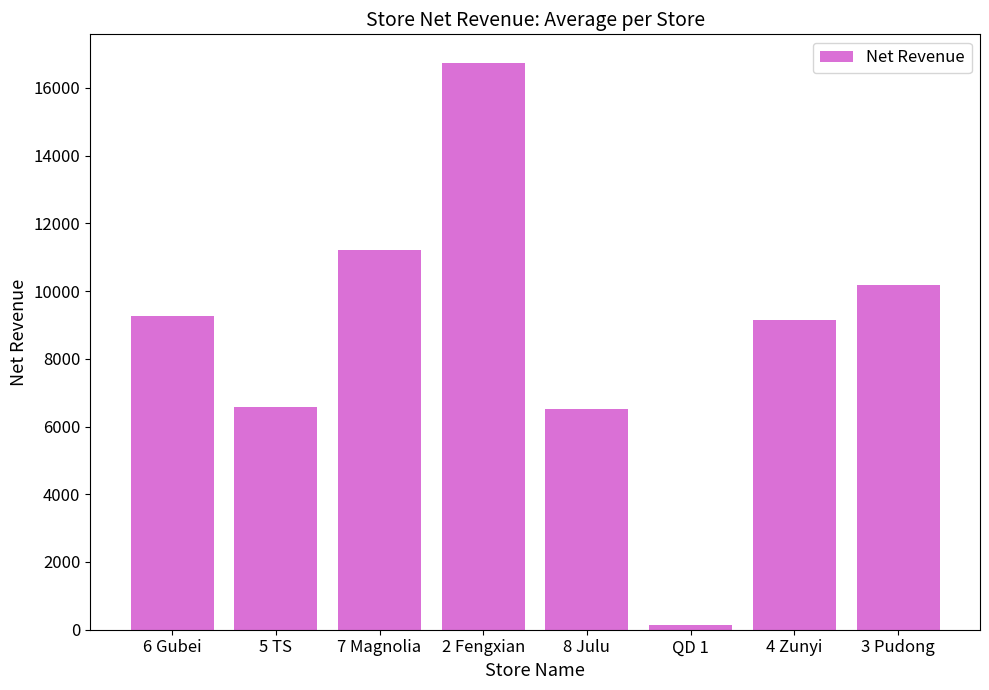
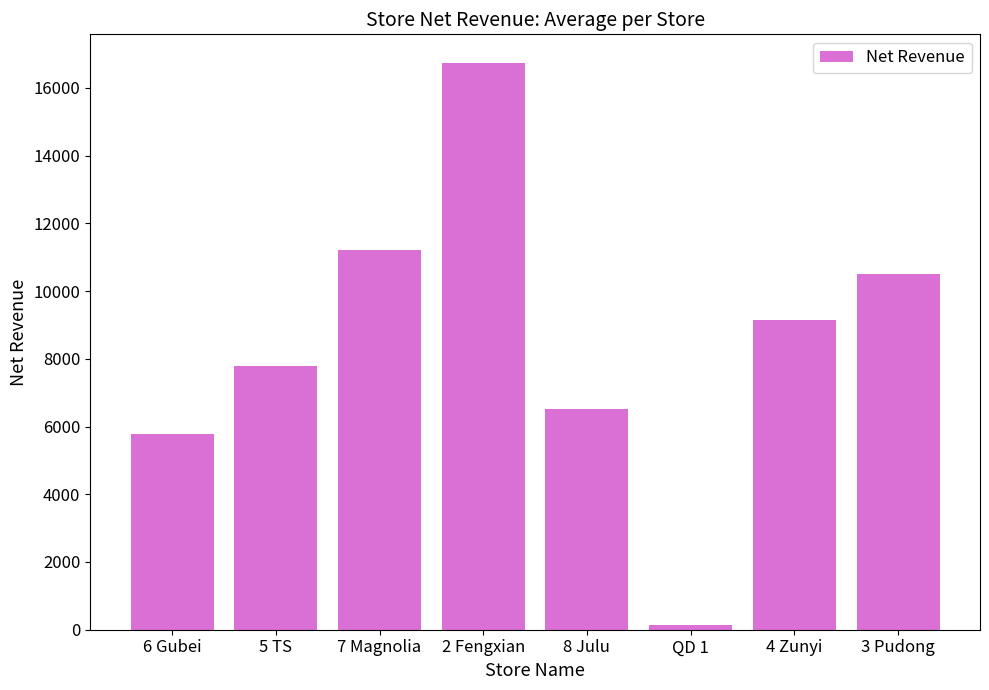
  {
-   "6 Gubei": 9300,
-   "5 TS": 6600,
+   "6 Gubei": 5800,
+   "5 TS": 7800,
    "7 Magnolia": 11200,
    "2 Fengxian": 16700,
    "8 Julu": 6500,
    "QD 1": 100,
    "4 Zunyi": 9200,
-   "3 Pudong": 10200
+   "3 Pudong": 10500
  }
